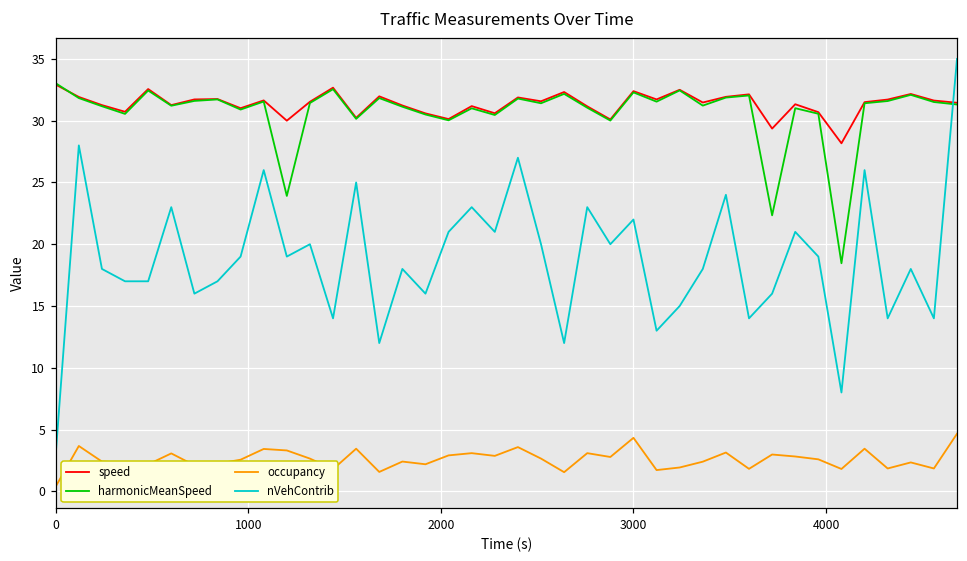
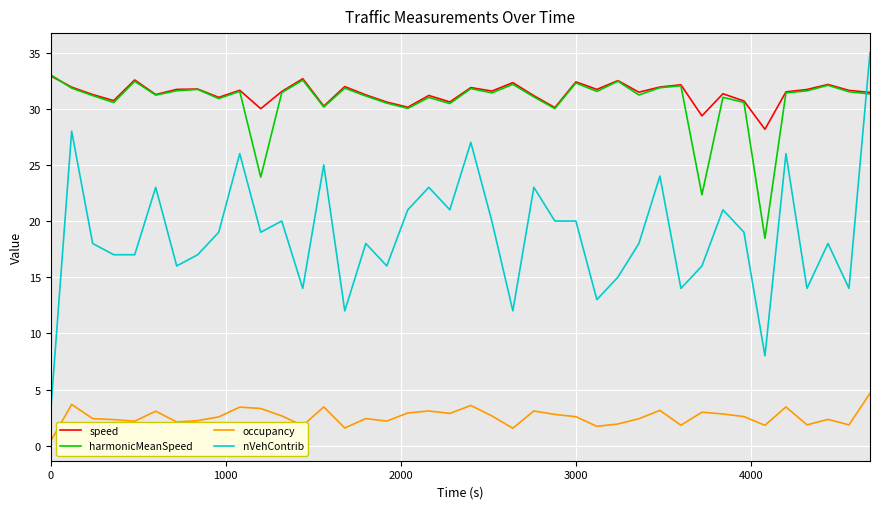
  {
    "occupancy": {
      "0": 0.4,
-     "3000": 4.3
+     "3000": 2.6
    },
    "nVehContrib": {
      "0": 3,
-     "3000": 22
+     "3000": 20
    }
  }
